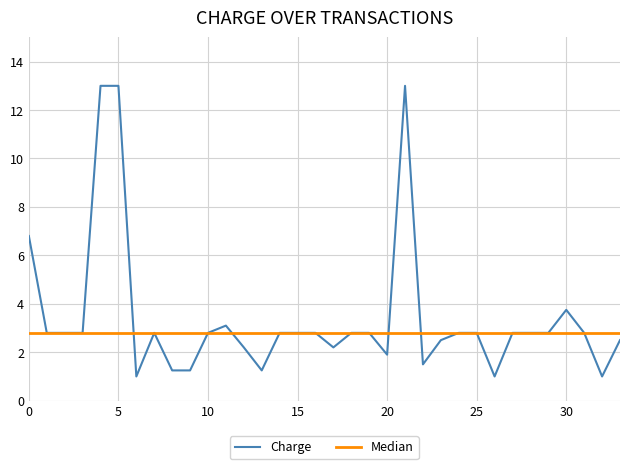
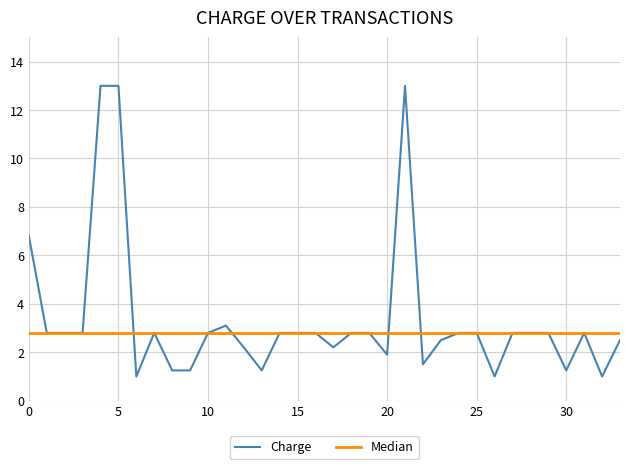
  {
    "Charge": {
      "0": 6.8,
      "5": 13.0,
      "20": 1.9,
-     "30": 3.8
+     "30": 1.3
    },
    "Median": {
      "0": 2.8,
      "5": 2.8,
      "20": 2.8,
      "30": 2.8
    }
  }
